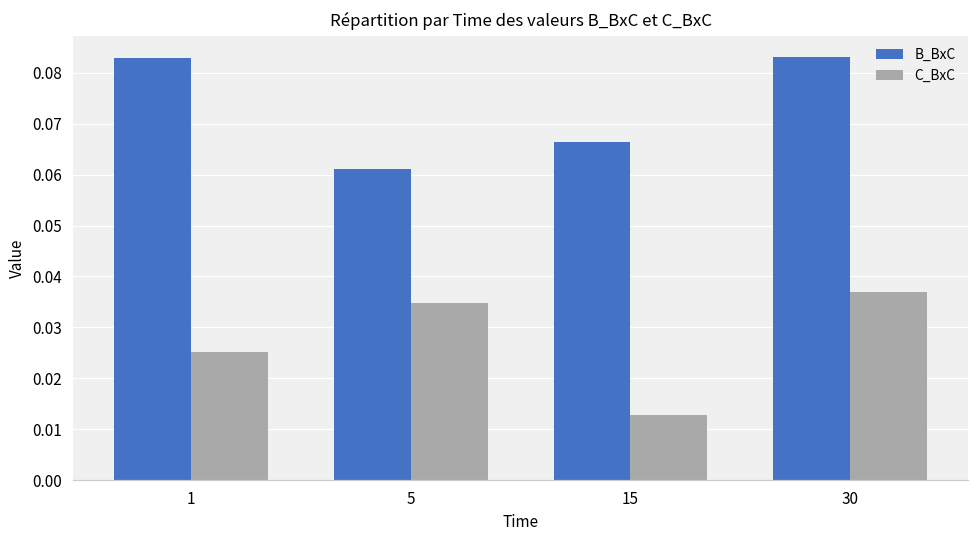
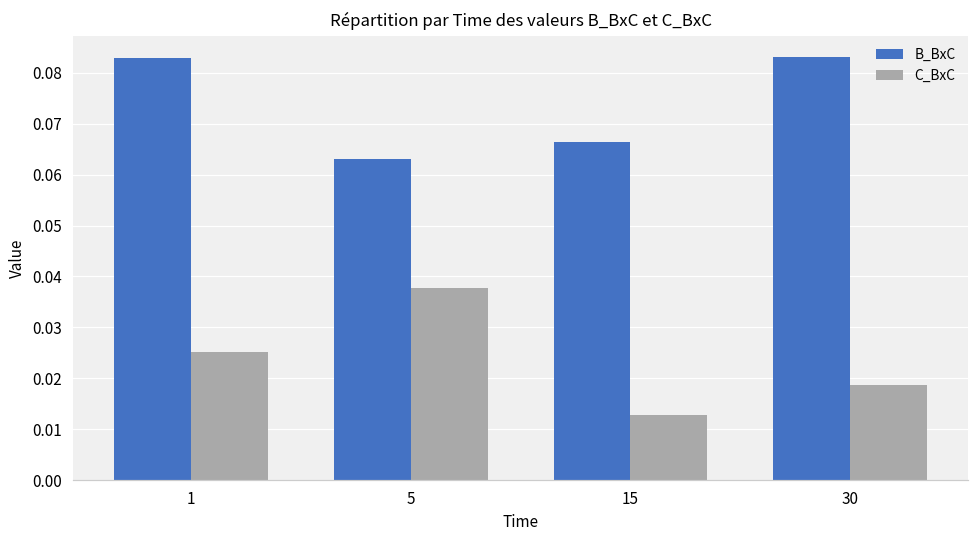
  {
    "B_BxC": {
      "1": 0.083,
-     "5": 0.061,
+     "5": 0.063,
      "15": 0.066,
      "30": 0.083
    },
    "C_BxC": {
      "1": 0.025,
-     "5": 0.035,
+     "5": 0.038,
      "15": 0.013,
-     "30": 0.037
+     "30": 0.019
    }
  }
